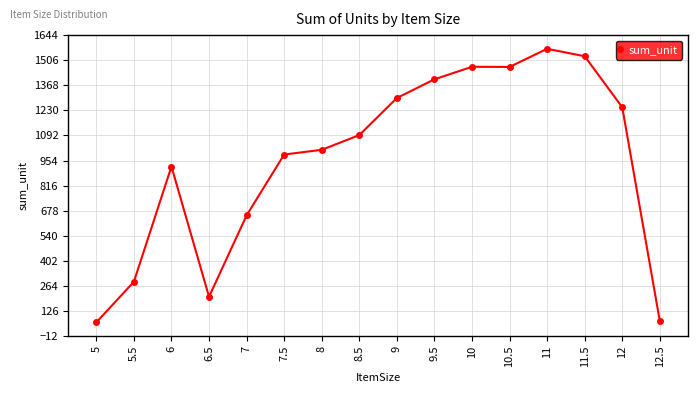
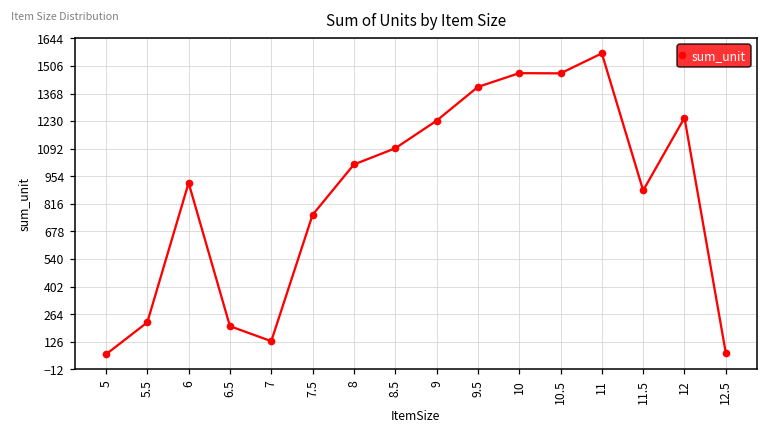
  {
    "5": 60,
-   "5.5": 290,
+   "5.5": 220,
    "6": 920,
    "6.5": 200,
-   "7": 650,
-   "7.5": 990,
+   "7": 130,
+   "7.5": 760,
    "8": 1010,
    "8.5": 1090,
-   "9": 1300,
+   "9": 1230,
    "9.5": 1400,
    "10": 1470,
    "10.5": 1470,
    "11": 1570,
-   "11.5": 1530,
+   "11.5": 880,
    "12": 1250,
    "12.5": 70
  }
